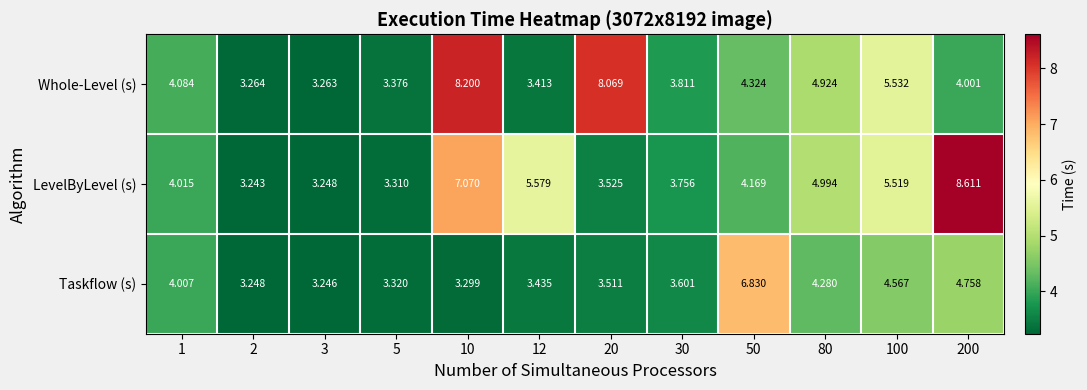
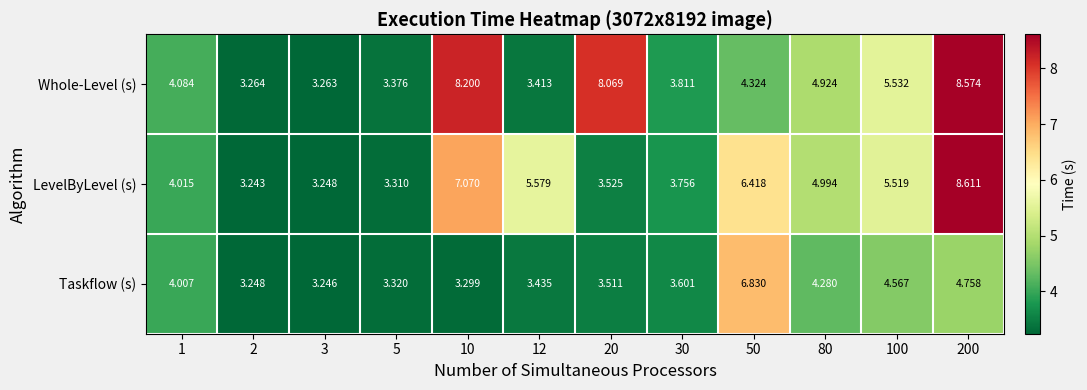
  {
    "Whole-Level (s)": {
      "1": 4.084,
      "2": 3.264,
      "3": 3.263,
      "5": 3.376,
      "10": 8.200,
      "12": 3.413,
      "20": 8.069,
      "30": 3.811,
      "50": 4.324,
      "80": 4.924,
      "100": 5.532,
-     "200": 4.001
+     "200": 8.574
    },
    "LevelByLevel (s)": {
      "1": 4.015,
      "2": 3.243,
      "3": 3.248,
      "5": 3.310,
      "10": 7.070,
      "12": 5.579,
      "20": 3.525,
      "30": 3.756,
-     "50": 4.169,
+     "50": 6.418,
      "80": 4.994,
      "100": 5.519,
      "200": 8.611
    },
    "Taskflow (s)": {
      "1": 4.007,
      "2": 3.248,
      "3": 3.246,
      "5": 3.320,
      "10": 3.299,
      "12": 3.435,
      "20": 3.511,
      "30": 3.601,
      "50": 6.830,
      "80": 4.280,
      "100": 4.567,
      "200": 4.758
    }
  }
